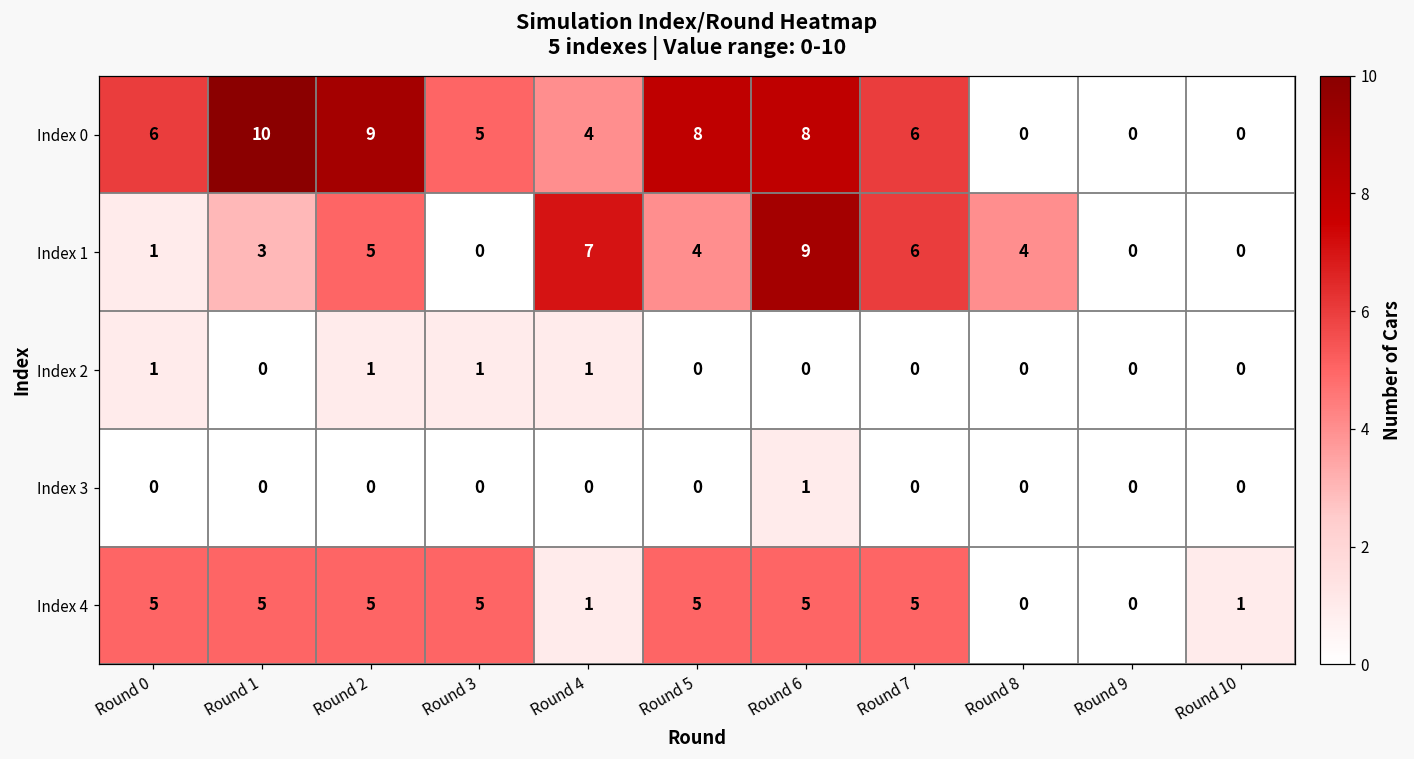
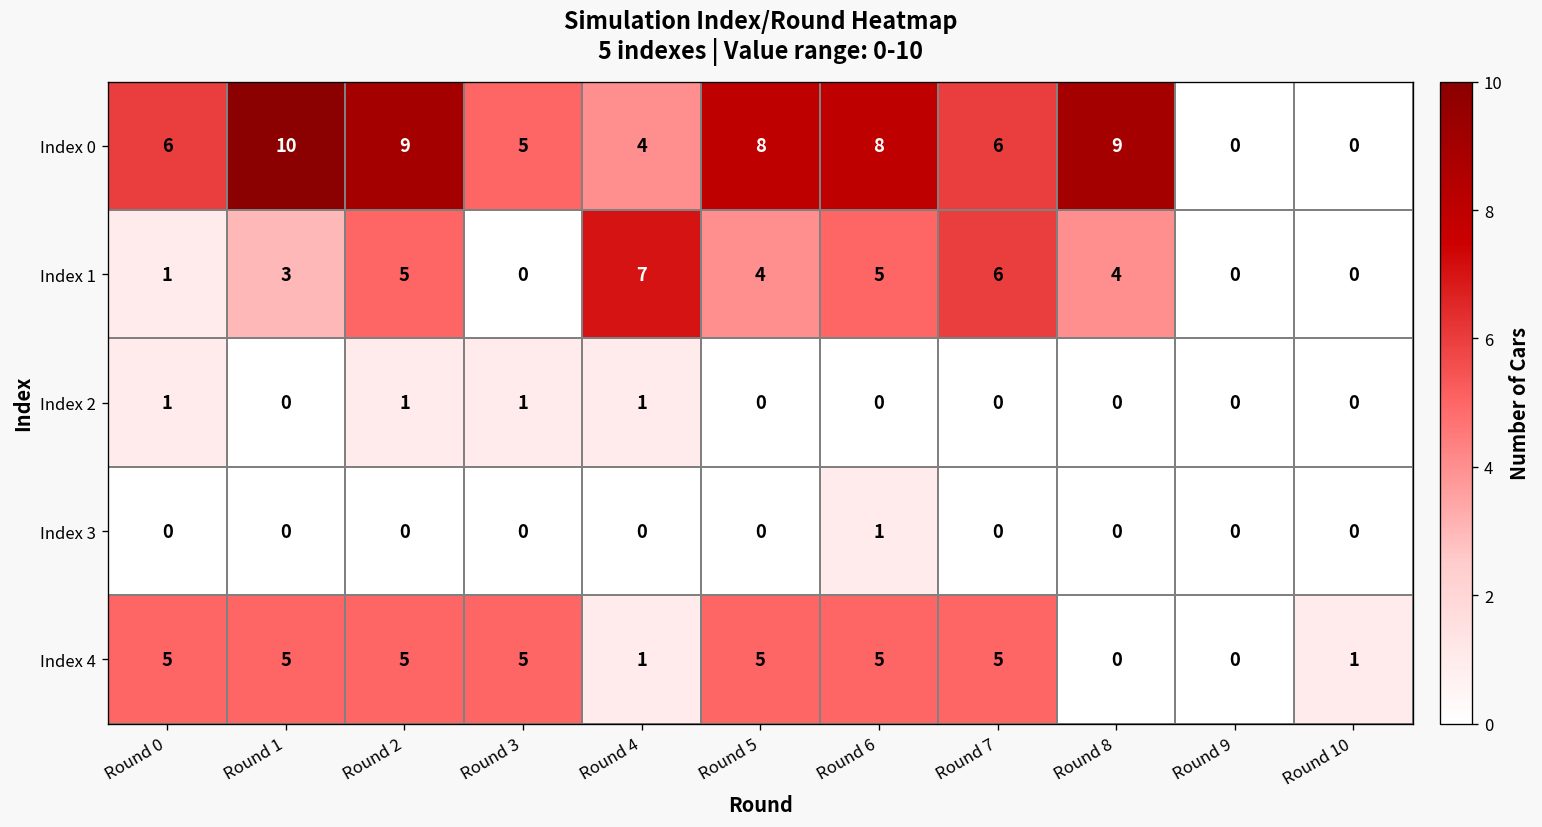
  {
    "Index 0": {
      "Round 0": 6,
      "Round 1": 10,
      "Round 2": 9,
      "Round 3": 5,
      "Round 4": 4,
      "Round 5": 8,
      "Round 6": 8,
      "Round 7": 6,
-     "Round 8": 0,
+     "Round 8": 9,
      "Round 9": 0,
      "Round 10": 0
    },
    "Index 1": {
      "Round 0": 1,
      "Round 1": 3,
      "Round 2": 5,
      "Round 3": 0,
      "Round 4": 7,
      "Round 5": 4,
-     "Round 6": 9,
+     "Round 6": 5,
      "Round 7": 6,
      "Round 8": 4,
      "Round 9": 0,
      "Round 10": 0
    },
    "Index 2": {
      "Round 0": 1,
      "Round 1": 0,
      "Round 2": 1,
      "Round 3": 1,
      "Round 4": 1,
      "Round 5": 0,
      "Round 6": 0,
      "Round 7": 0,
      "Round 8": 0,
      "Round 9": 0,
      "Round 10": 0
    },
    "Index 3": {
      "Round 0": 0,
      "Round 1": 0,
      "Round 2": 0,
      "Round 3": 0,
      "Round 4": 0,
      "Round 5": 0,
      "Round 6": 1,
      "Round 7": 0,
      "Round 8": 0,
      "Round 9": 0,
      "Round 10": 0
    },
    "Index 4": {
      "Round 0": 5,
      "Round 1": 5,
      "Round 2": 5,
      "Round 3": 5,
      "Round 4": 1,
      "Round 5": 5,
      "Round 6": 5,
      "Round 7": 5,
      "Round 8": 0,
      "Round 9": 0,
      "Round 10": 1
    }
  }
